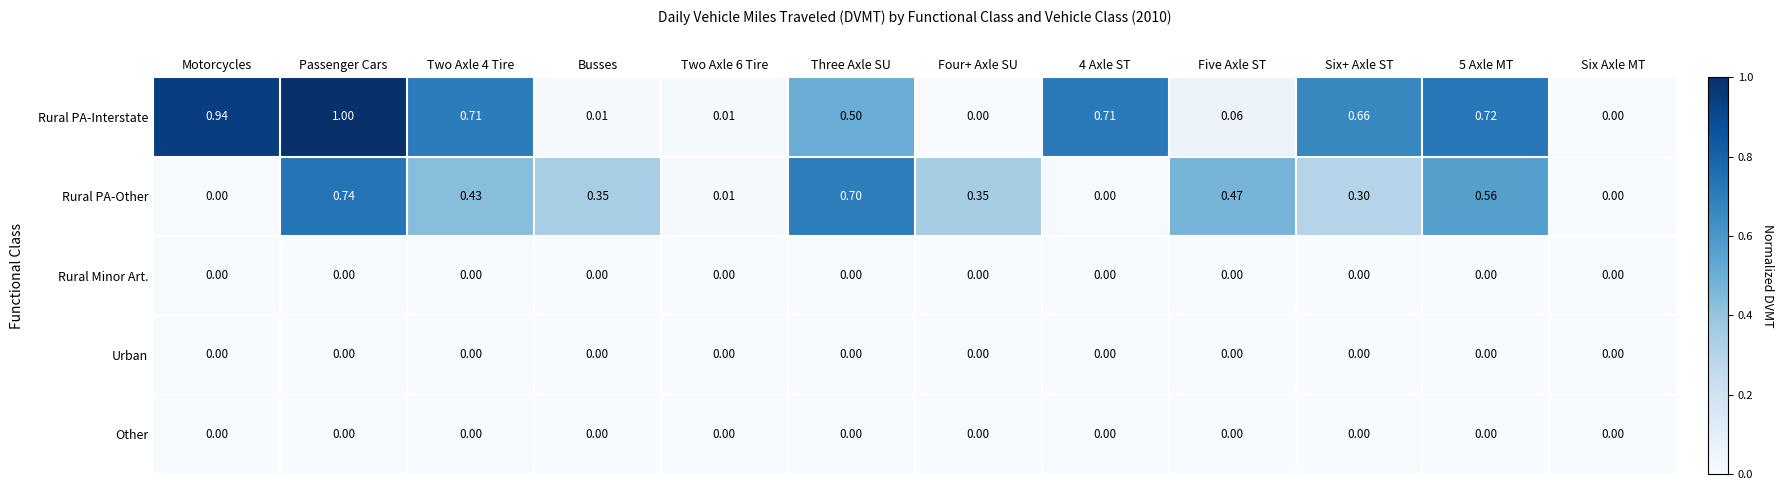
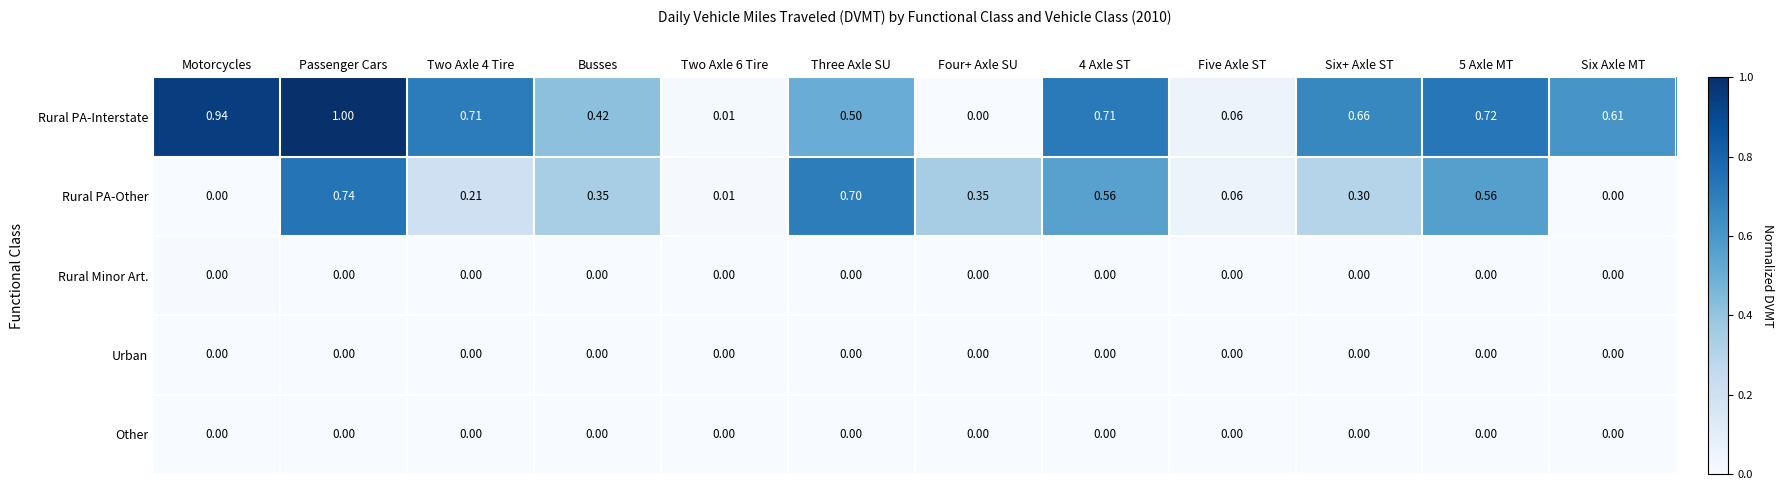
  {
    "Rural PA-Interstate": {
      "Motorcycles": 0.94,
      "Passenger Cars": 1.00,
      "Two Axle 4 Tire": 0.71,
-     "Busses": 0.01,
+     "Busses": 0.42,
      "Two Axle 6 Tire": 0.01,
      "Three Axle SU": 0.50,
      "Four+ Axle SU": 0.00,
      "4 Axle ST": 0.71,
      "Five Axle ST": 0.06,
      "Six+ Axle ST": 0.66,
      "5 Axle MT": 0.72,
-     "Six Axle MT": 0.00
+     "Six Axle MT": 0.61
    },
    "Rural PA-Other": {
      "Motorcycles": 0.00,
      "Passenger Cars": 0.74,
-     "Two Axle 4 Tire": 0.43,
+     "Two Axle 4 Tire": 0.21,
      "Busses": 0.35,
      "Two Axle 6 Tire": 0.01,
      "Three Axle SU": 0.70,
      "Four+ Axle SU": 0.35,
-     "4 Axle ST": 0.00,
-     "Five Axle ST": 0.47,
+     "4 Axle ST": 0.56,
+     "Five Axle ST": 0.06,
      "Six+ Axle ST": 0.30,
      "5 Axle MT": 0.56,
      "Six Axle MT": 0.00
    },
    "Rural Minor Art.": {
      "Motorcycles": 0.00,
      "Passenger Cars": 0.00,
      "Two Axle 4 Tire": 0.00,
      "Busses": 0.00,
      "Two Axle 6 Tire": 0.00,
      "Three Axle SU": 0.00,
      "Four+ Axle SU": 0.00,
      "4 Axle ST": 0.00,
      "Five Axle ST": 0.00,
      "Six+ Axle ST": 0.00,
      "5 Axle MT": 0.00,
      "Six Axle MT": 0.00
    },
    "Urban": {
      "Motorcycles": 0.00,
      "Passenger Cars": 0.00,
      "Two Axle 4 Tire": 0.00,
      "Busses": 0.00,
      "Two Axle 6 Tire": 0.00,
      "Three Axle SU": 0.00,
      "Four+ Axle SU": 0.00,
      "4 Axle ST": 0.00,
      "Five Axle ST": 0.00,
      "Six+ Axle ST": 0.00,
      "5 Axle MT": 0.00,
      "Six Axle MT": 0.00
    },
    "Other": {
      "Motorcycles": 0.00,
      "Passenger Cars": 0.00,
      "Two Axle 4 Tire": 0.00,
      "Busses": 0.00,
      "Two Axle 6 Tire": 0.00,
      "Three Axle SU": 0.00,
      "Four+ Axle SU": 0.00,
      "4 Axle ST": 0.00,
      "Five Axle ST": 0.00,
      "Six+ Axle ST": 0.00,
      "5 Axle MT": 0.00,
      "Six Axle MT": 0.00
    }
  }
